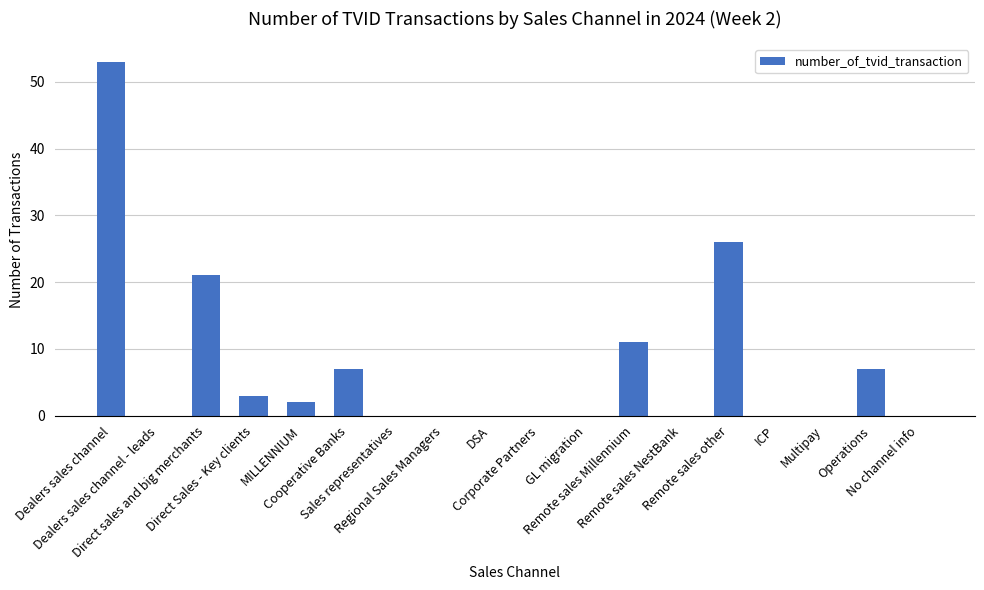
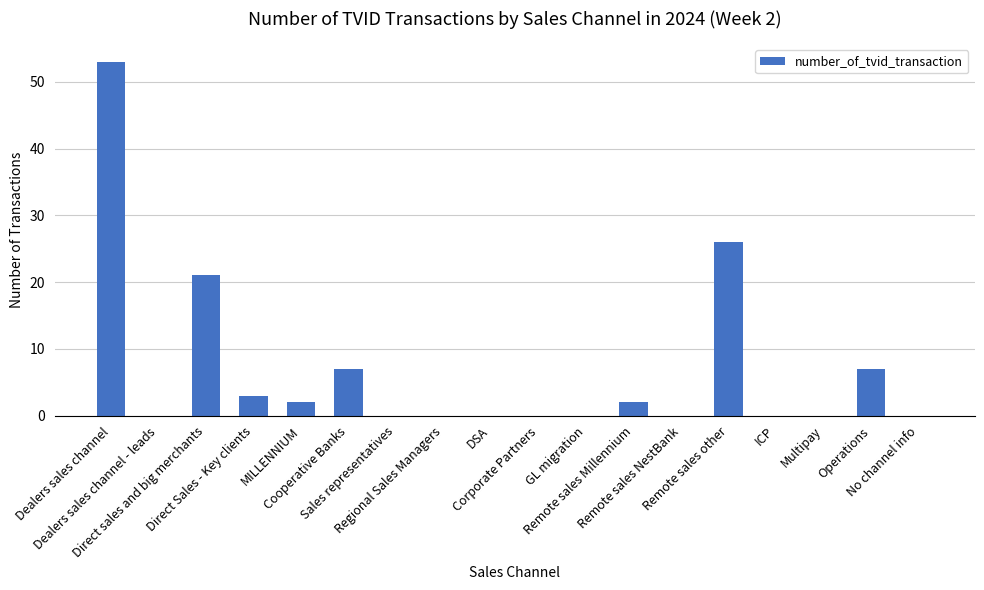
  {
    "Dealers sales channel": 53,
    "Dealers sales channel - leads": 0,
    "Direct sales and big merchants": 21,
    "Direct Sales - Key clients": 3,
    "MILLENNIUM": 2,
    "Cooperative Banks": 7,
    "Sales representatives": 0,
    "Regional Sales Managers": 0,
    "DSA": 0,
    "Corporate Partners": 0,
    "GL migration": 0,
-   "Remote sales Millennium": 11,
+   "Remote sales Millennium": 2,
    "Remote sales NestBank": 0,
    "Remote sales other": 26,
    "ICP": 0,
    "Multipay": 0,
    "Operations": 7,
    "No channel info": 0
  }
